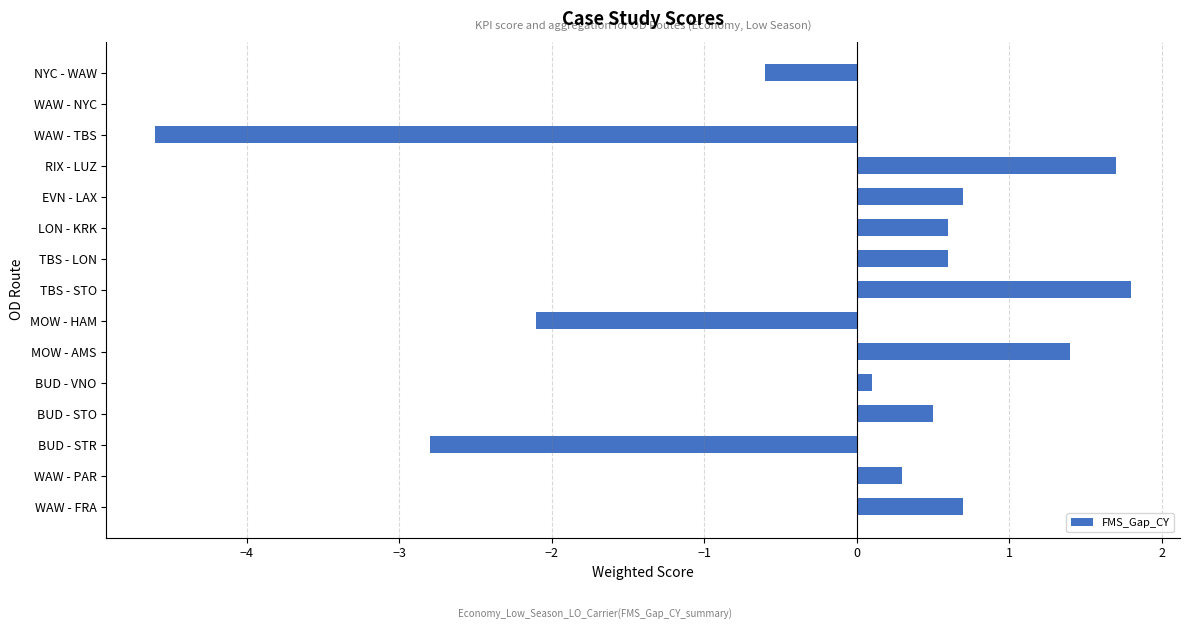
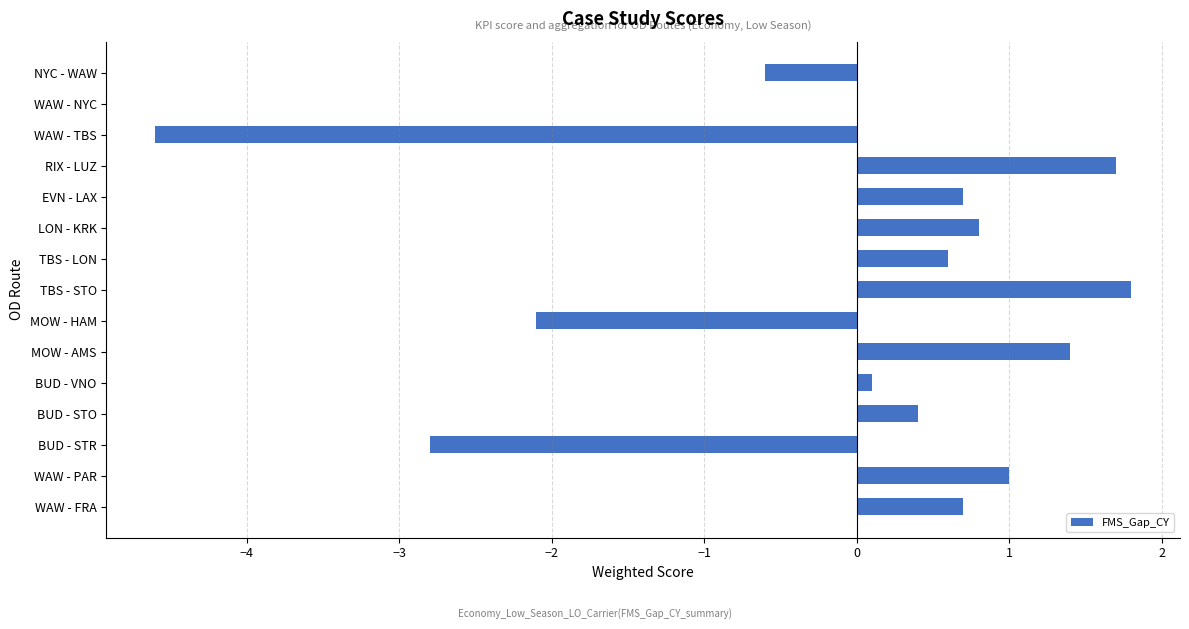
  {
    "NYC - WAW": -0.6,
    "WAW - NYC": 0.0,
    "WAW - TBS": -4.6,
    "RIX - LUZ": 1.7,
    "EVN - LAX": 0.7,
-   "LON - KRK": 0.6,
+   "LON - KRK": 0.8,
    "TBS - LON": 0.6,
    "TBS - STO": 1.8,
    "MOW - HAM": -2.1,
    "MOW - AMS": 1.4,
    "BUD - VNO": 0.1,
-   "BUD - STO": 0.5,
+   "BUD - STO": 0.4,
    "BUD - STR": -2.8,
-   "WAW - PAR": 0.3,
+   "WAW - PAR": 1.0,
    "WAW - FRA": 0.7
  }
